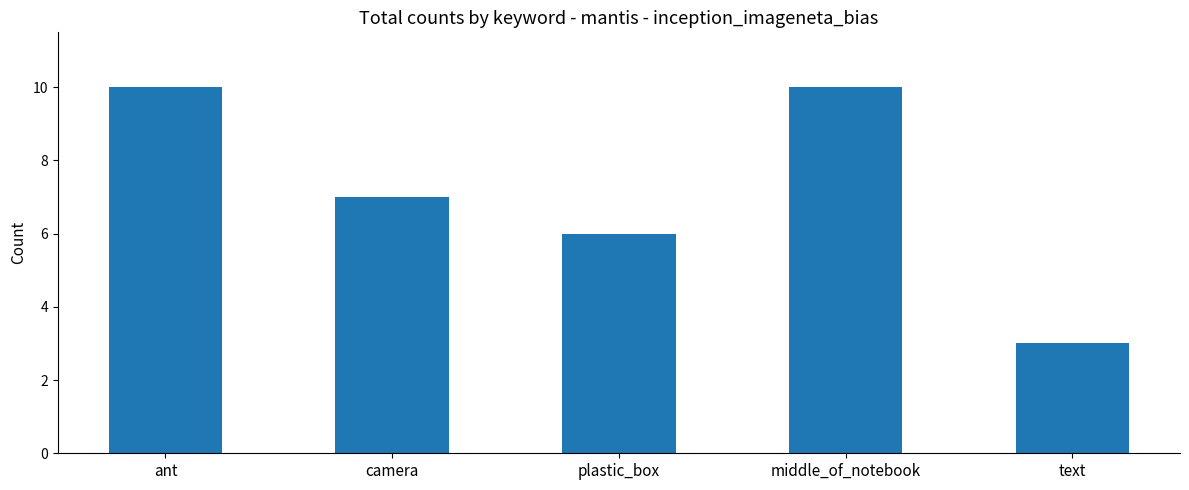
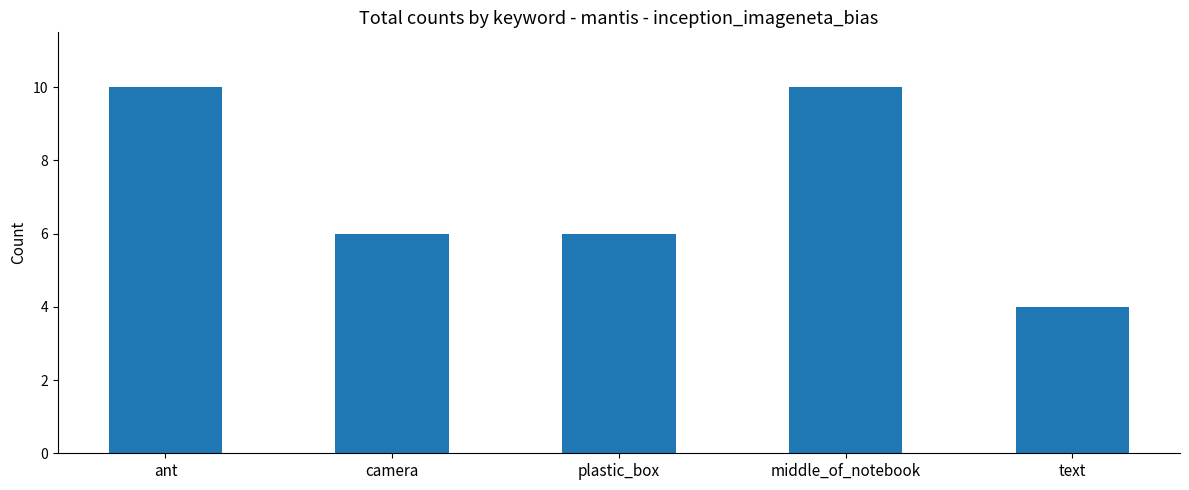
  {
    "ant": 10,
-   "camera": 7,
+   "camera": 6,
    "plastic_box": 6,
    "middle_of_notebook": 10,
-   "text": 3
+   "text": 4
  }
